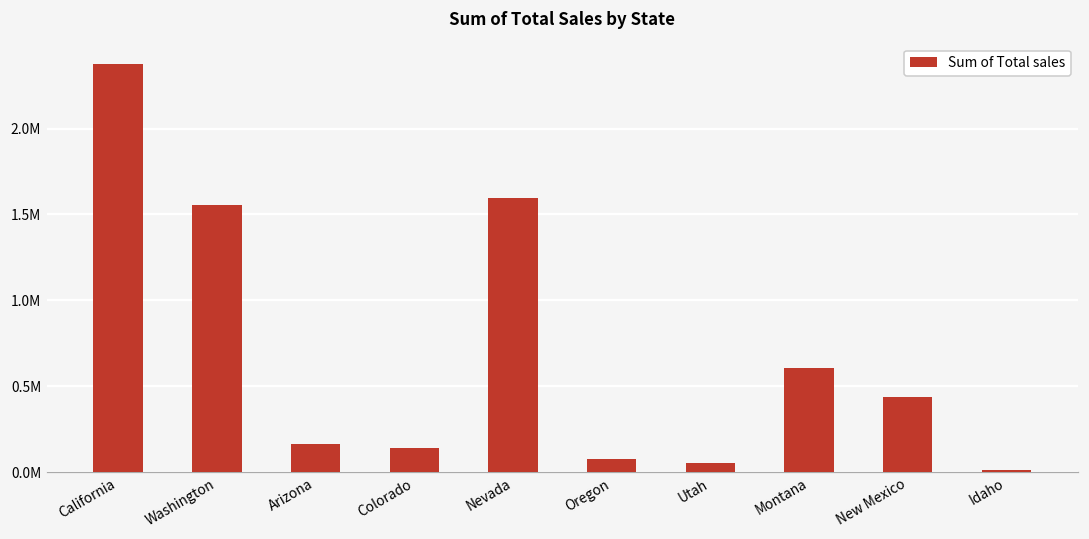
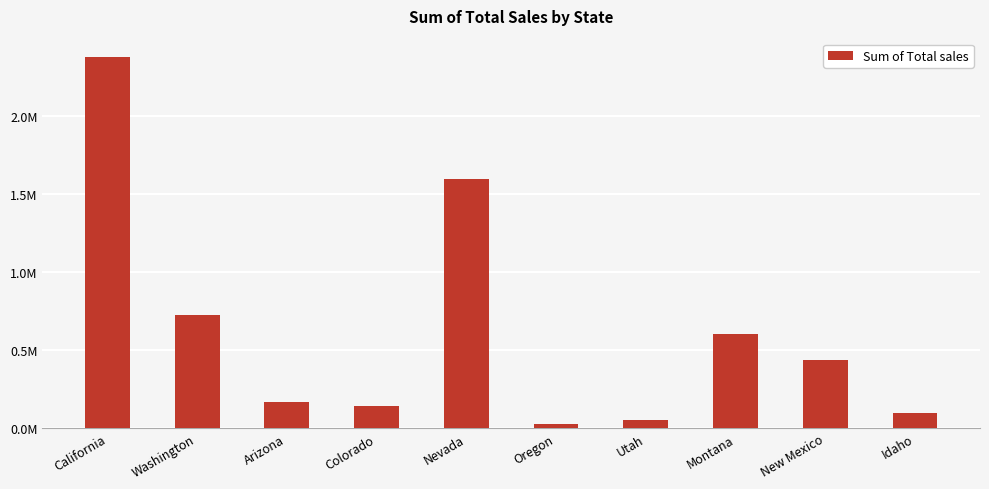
  {
    "California": 2380000,
-   "Washington": 1550000,
+   "Washington": 730000,
    "Arizona": 170000,
    "Colorado": 140000,
    "Nevada": 1600000,
-   "Oregon": 80000,
+   "Oregon": 30000,
    "Utah": 50000,
    "Montana": 610000,
    "New Mexico": 440000,
-   "Idaho": 10000
+   "Idaho": 100000
  }
